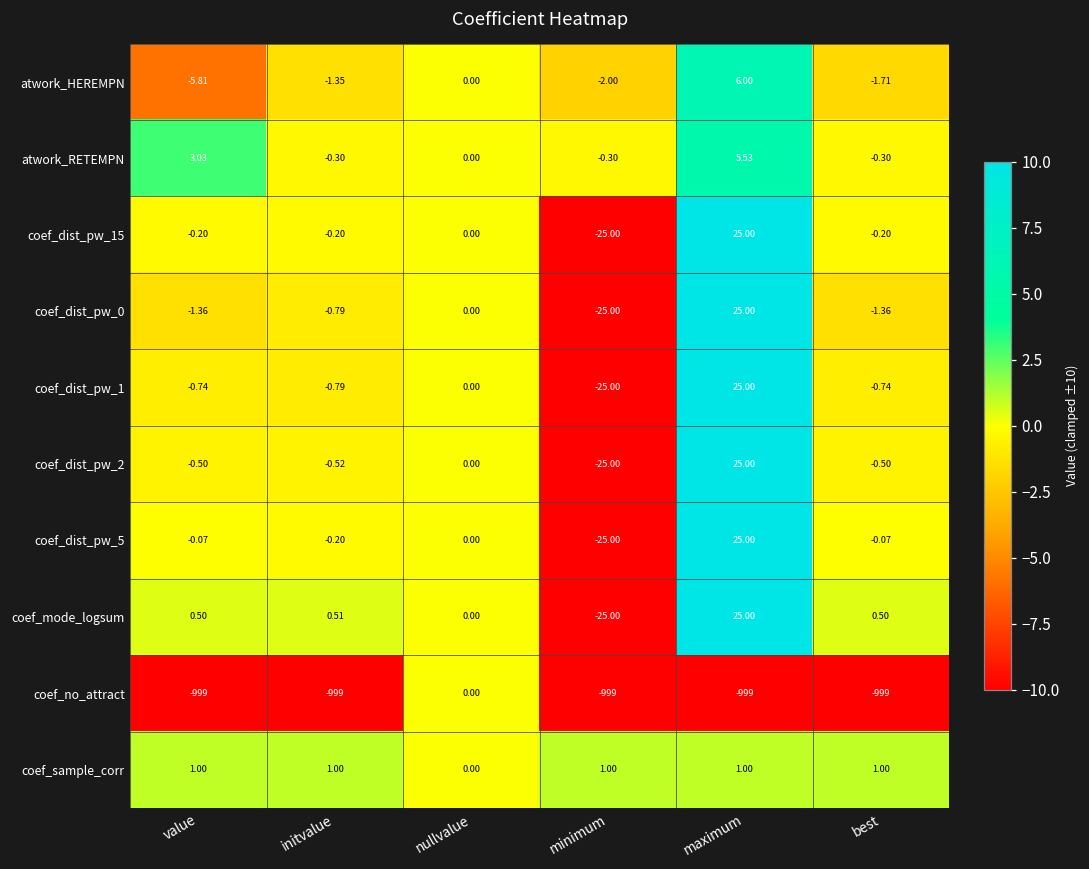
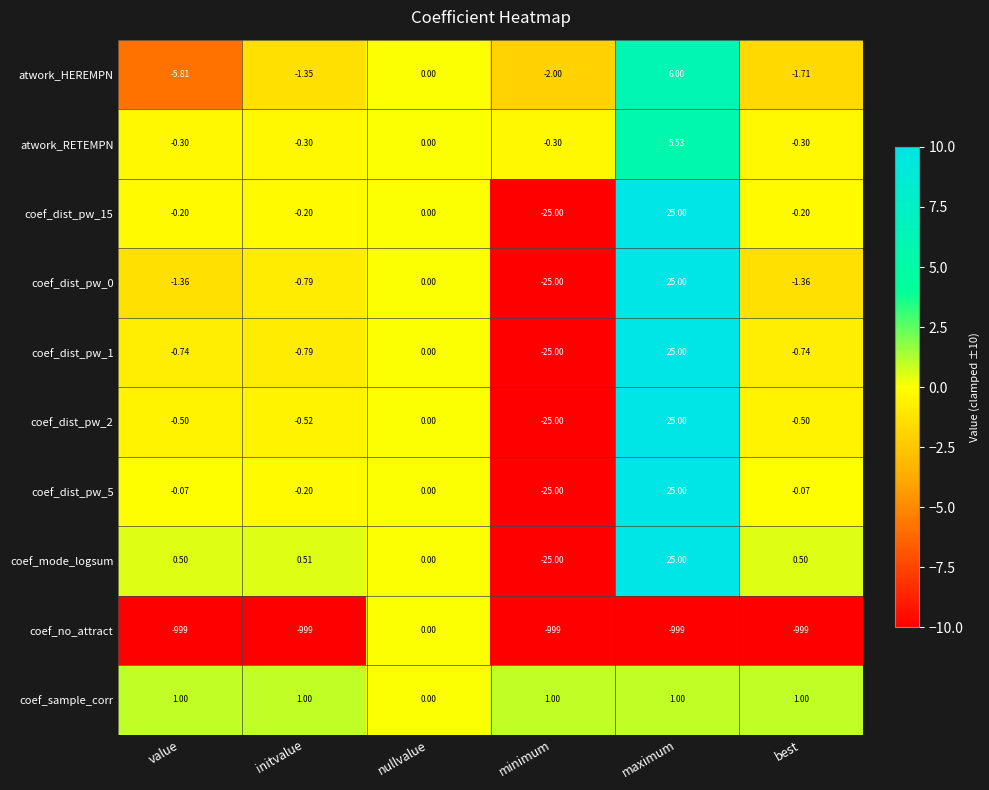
  {
    "atwork_HEREMPN": {
      "value": -5.81,
      "initvalue": -1.35,
      "nullvalue": 0.00,
      "minimum": -2.00,
      "maximum": 6.00,
      "best": -1.71
    },
    "atwork_RETEMPN": {
-     "value": 3.03,
+     "value": -0.30,
      "initvalue": -0.30,
      "nullvalue": 0.00,
      "minimum": -0.30,
      "maximum": 5.53,
      "best": -0.30
    },
    "coef_dist_pw_15": {
      "value": -0.20,
      "initvalue": -0.20,
      "nullvalue": 0.00,
      "minimum": -25.00,
      "maximum": 25.00,
      "best": -0.20
    },
    "coef_dist_pw_0": {
      "value": -1.36,
      "initvalue": -0.79,
      "nullvalue": 0.00,
      "minimum": -25.00,
      "maximum": 25.00,
      "best": -1.36
    },
    "coef_dist_pw_1": {
      "value": -0.74,
      "initvalue": -0.79,
      "nullvalue": 0.00,
      "minimum": -25.00,
      "maximum": 25.00,
      "best": -0.74
    },
    "coef_dist_pw_2": {
      "value": -0.50,
      "initvalue": -0.52,
      "nullvalue": 0.00,
      "minimum": -25.00,
      "maximum": 25.00,
      "best": -0.50
    },
    "coef_dist_pw_5": {
      "value": -0.07,
      "initvalue": -0.20,
      "nullvalue": 0.00,
      "minimum": -25.00,
      "maximum": 25.00,
      "best": -0.07
    },
    "coef_mode_logsum": {
      "value": 0.50,
      "initvalue": 0.51,
      "nullvalue": 0.00,
      "minimum": -25.00,
      "maximum": 25.00,
      "best": 0.50
    },
    "coef_no_attract": {
      "value": -999,
      "initvalue": -999,
      "nullvalue": 0.00,
      "minimum": -999,
      "maximum": -999,
      "best": -999
    },
    "coef_sample_corr": {
      "value": 1.00,
      "initvalue": 1.00,
      "nullvalue": 0.00,
      "minimum": 1.00,
      "maximum": 1.00,
      "best": 1.00
    }
  }
